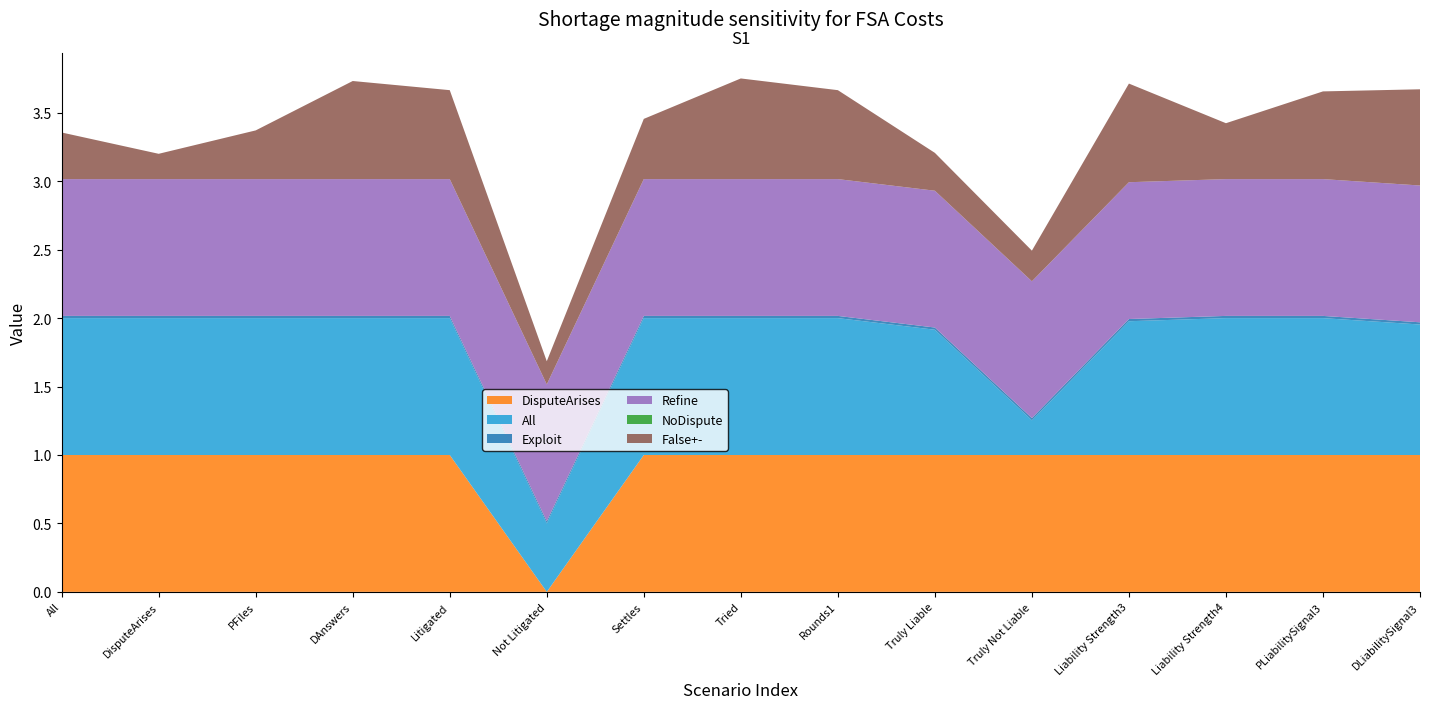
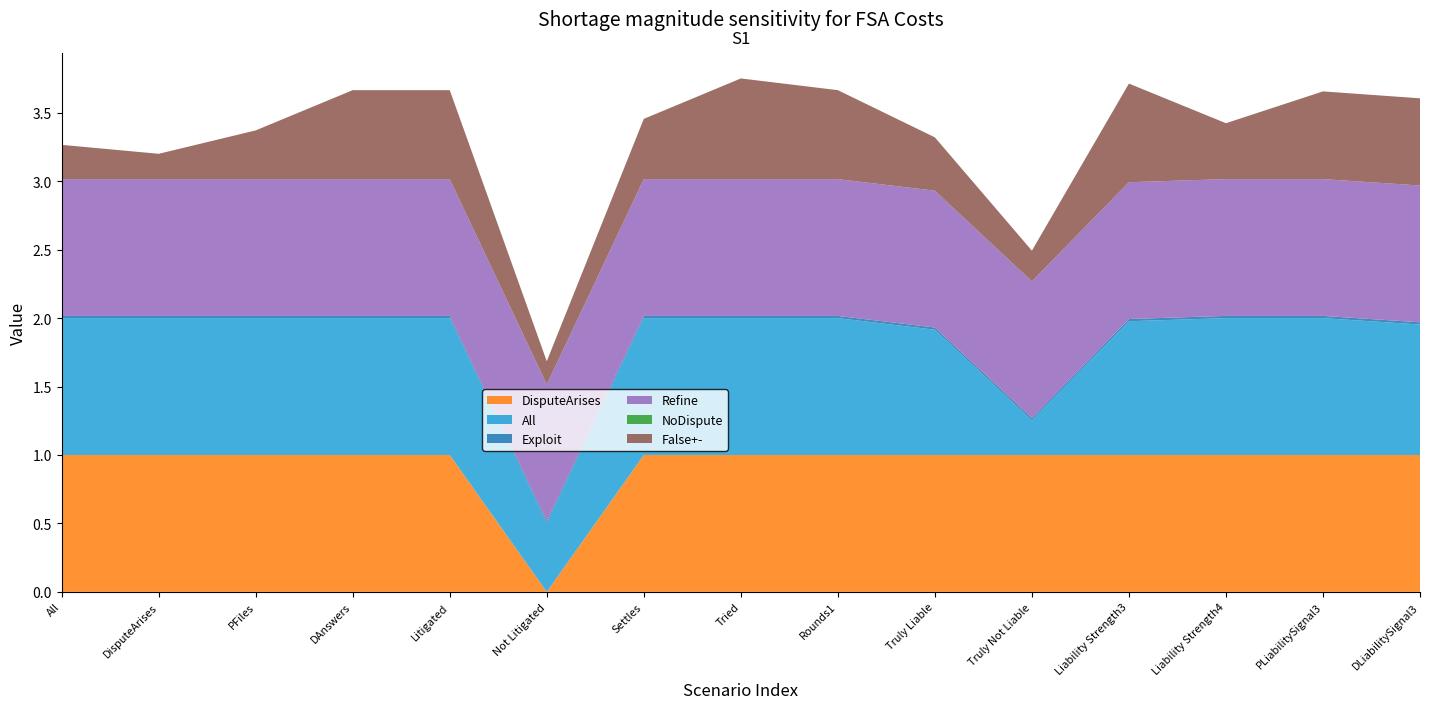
  {
    "DisputeArises": {
      "All": 1.00,
      "DisputeArises": 1.00,
      "PFiles": 1.00,
      "DAnswers": 1.00,
      "Litigated": 1.00,
      "Not Litigated": 0.00,
      "Settles": 1.00,
      "Tried": 1.00,
      "Rounds1": 1.00,
      "Truly Liable": 1.00,
      "Truly Not Liable": 1.00,
      "Liability Strength3": 1.00,
      "Liability Strength4": 1.00,
      "PLiabilitySignal3": 1.00,
      "DLiabilitySignal3": 1.00
    },
    "False+-": {
-     "All": 0.34,
+     "All": 0.25,
      "DisputeArises": 0.18,
      "PFiles": 0.36,
-     "DAnswers": 0.72,
+     "DAnswers": 0.65,
      "Litigated": 0.65,
      "Not Litigated": 0.17,
      "Settles": 0.44,
      "Tried": 0.74,
      "Rounds1": 0.65,
-     "Truly Liable": 0.28,
+     "Truly Liable": 0.39,
      "Truly Not Liable": 0.22,
      "Liability Strength3": 0.72,
      "Liability Strength4": 0.41,
      "PLiabilitySignal3": 0.64,
-     "DLiabilitySignal3": 0.70
+     "DLiabilitySignal3": 0.64
    }
  }
